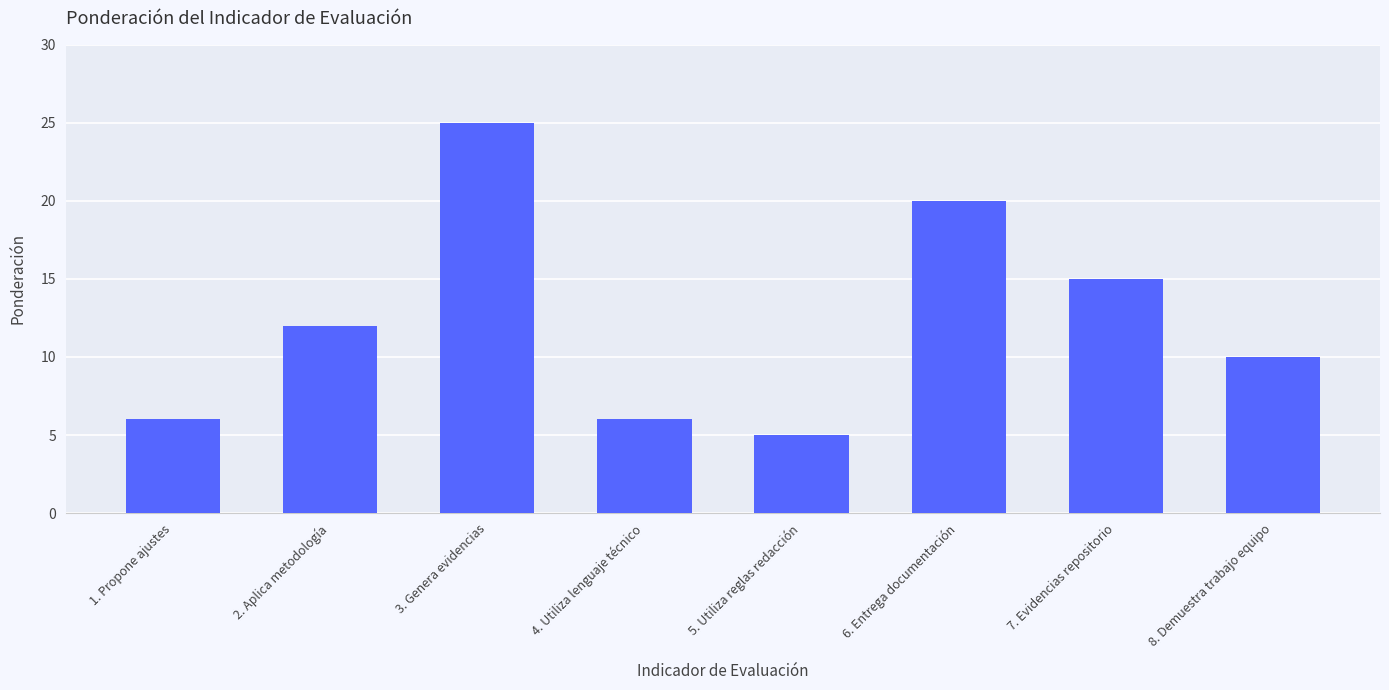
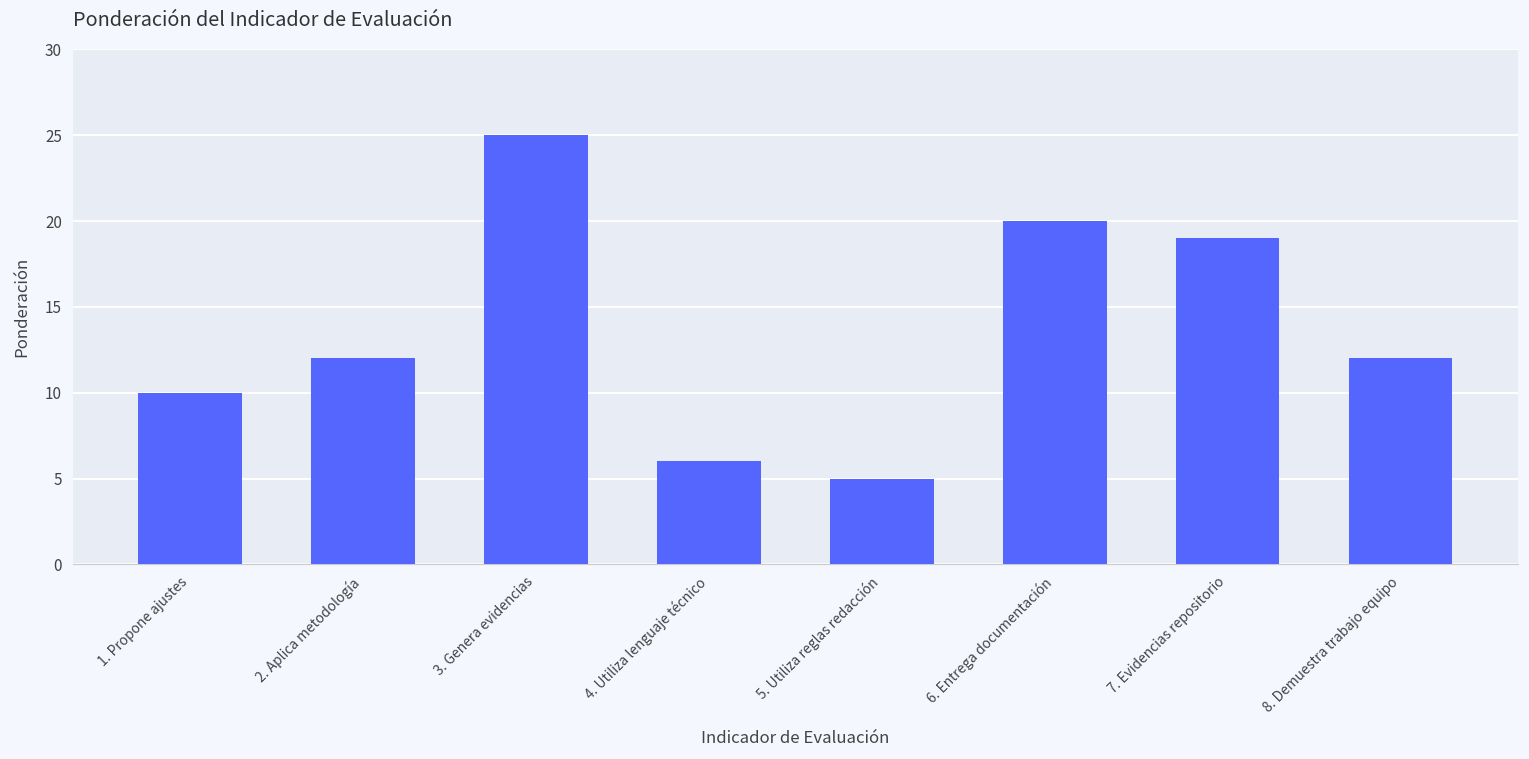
  {
-   "1. Propone ajustes": 6,
+   "1. Propone ajustes": 10,
    "2. Aplica metodología": 12,
    "3. Genera evidencias": 25,
    "4. Utiliza lenguaje técnico": 6,
    "5. Utiliza reglas redacción": 5,
    "6. Entrega documentación": 20,
-   "7. Evidencias repositorio": 15,
-   "8. Demuestra trabajo equipo": 10
+   "7. Evidencias repositorio": 19,
+   "8. Demuestra trabajo equipo": 12
  }
